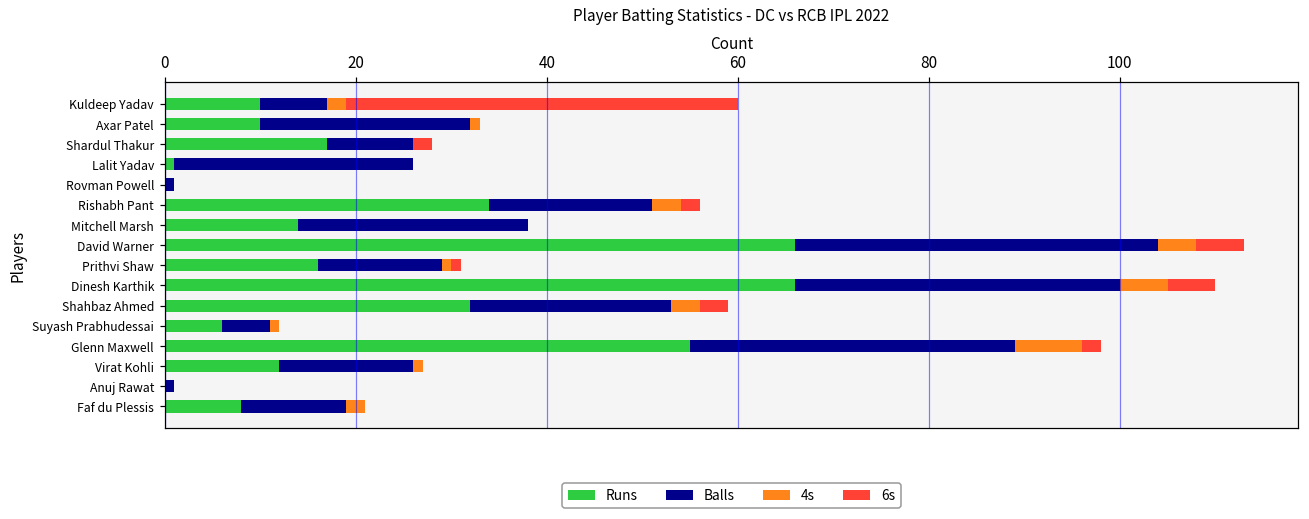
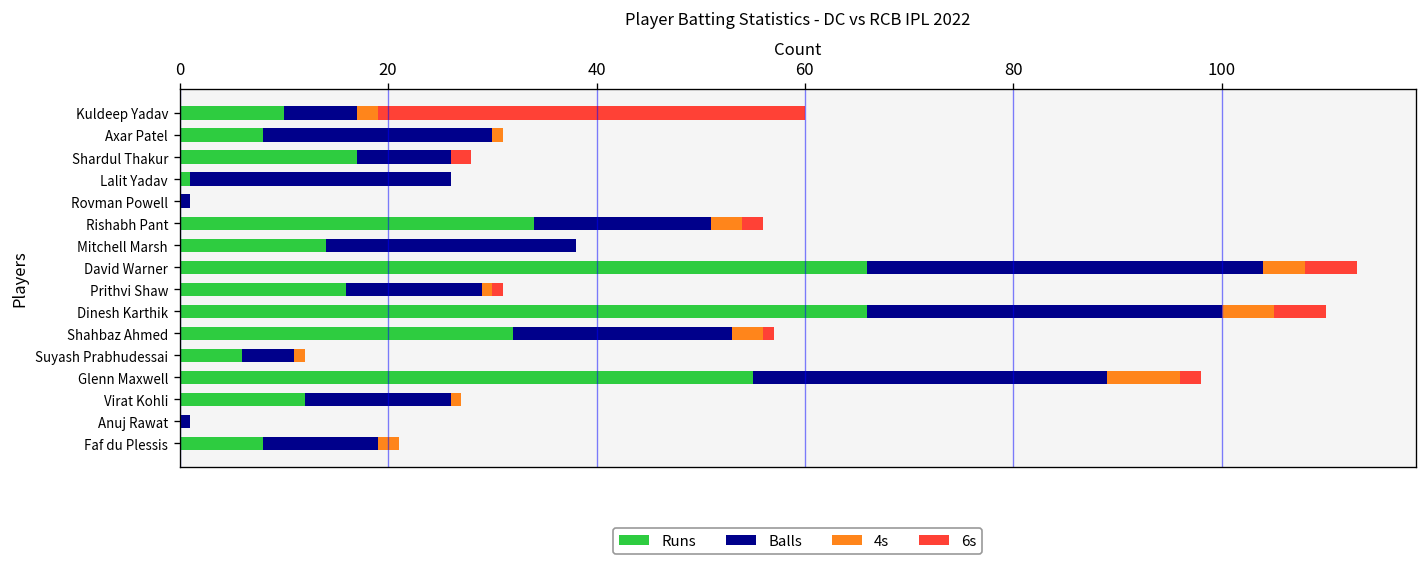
  {
    "Runs": {
      "Kuldeep Yadav": 10,
-     "Axar Patel": 10,
+     "Axar Patel": 8,
      "Shardul Thakur": 17,
      "Lalit Yadav": 1,
      "Rovman Powell": 0,
      "Rishabh Pant": 34,
      "Mitchell Marsh": 14,
      "David Warner": 66,
      "Prithvi Shaw": 16,
      "Dinesh Karthik": 66,
      "Shahbaz Ahmed": 32,
      "Suyash Prabhudessai": 6,
      "Glenn Maxwell": 55,
      "Virat Kohli": 12,
      "Anuj Rawat": 0,
      "Faf du Plessis": 8
    },
    "Balls": {
      "Kuldeep Yadav": 7,
      "Axar Patel": 22,
      "Shardul Thakur": 9,
      "Lalit Yadav": 25,
      "Rovman Powell": 1,
      "Rishabh Pant": 17,
      "Mitchell Marsh": 24,
      "David Warner": 38,
      "Prithvi Shaw": 13,
      "Dinesh Karthik": 34,
      "Shahbaz Ahmed": 21,
      "Suyash Prabhudessai": 5,
      "Glenn Maxwell": 34,
      "Virat Kohli": 14,
      "Anuj Rawat": 1,
      "Faf du Plessis": 11
    },
    "4s": {
      "Kuldeep Yadav": 2,
      "Axar Patel": 1,
      "Shardul Thakur": 0,
      "Lalit Yadav": 0,
      "Rovman Powell": 0,
      "Rishabh Pant": 3,
      "Mitchell Marsh": 0,
      "David Warner": 4,
      "Prithvi Shaw": 1,
      "Dinesh Karthik": 5,
      "Shahbaz Ahmed": 3,
      "Suyash Prabhudessai": 1,
      "Glenn Maxwell": 7,
      "Virat Kohli": 1,
      "Anuj Rawat": 0,
      "Faf du Plessis": 2
    },
    "6s": {
      "Kuldeep Yadav": 41,
      "Axar Patel": 0,
      "Shardul Thakur": 2,
      "Lalit Yadav": 0,
      "Rovman Powell": 0,
      "Rishabh Pant": 2,
      "Mitchell Marsh": 0,
      "David Warner": 5,
      "Prithvi Shaw": 1,
      "Dinesh Karthik": 5,
-     "Shahbaz Ahmed": 3,
+     "Shahbaz Ahmed": 1,
      "Suyash Prabhudessai": 0,
      "Glenn Maxwell": 2,
      "Virat Kohli": 0,
      "Anuj Rawat": 0,
      "Faf du Plessis": 0
    }
  }
